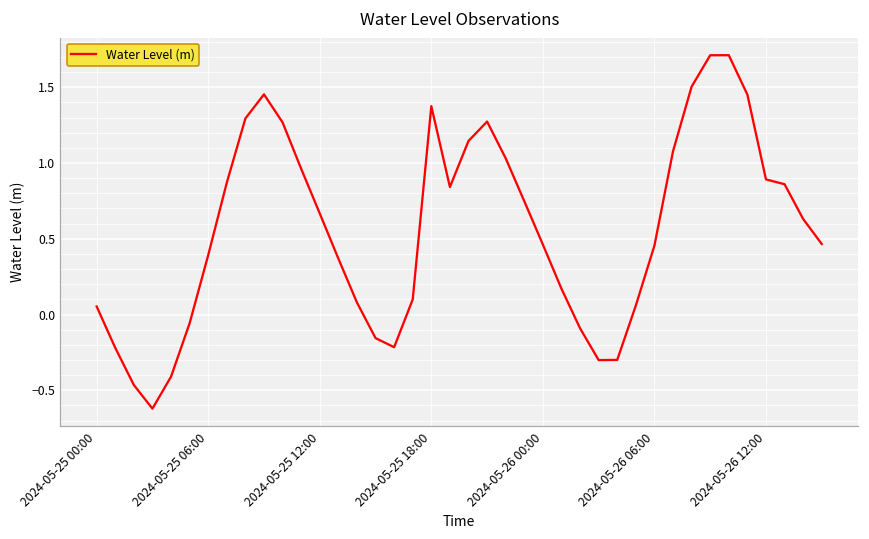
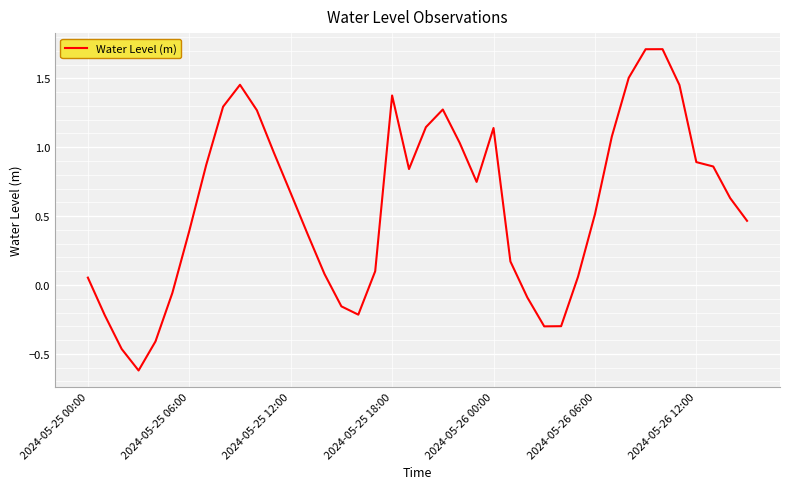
  {
    "2024-05-25 00:00": 0.05,
    "2024-05-25 06:00": 0.39,
    "2024-05-25 12:00": 0.67,
    "2024-05-25 18:00": 1.38,
-   "2024-05-26 00:00": 0.46,
-   "2024-05-26 06:00": 0.45,
+   "2024-05-26 00:00": 1.14,
+   "2024-05-26 06:00": 0.51,
    "2024-05-26 12:00": 0.89
  }
